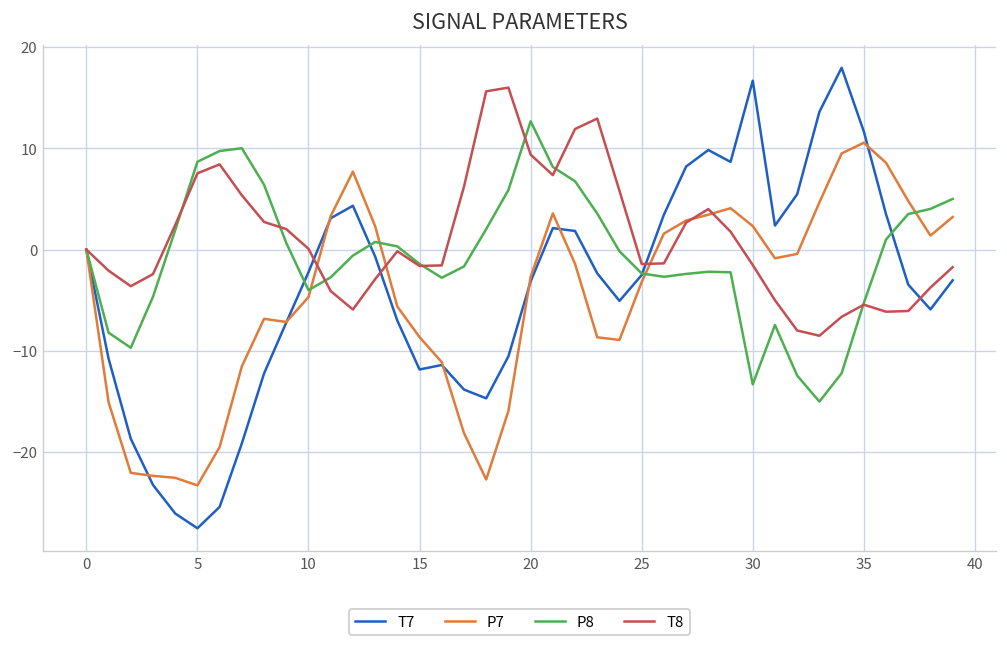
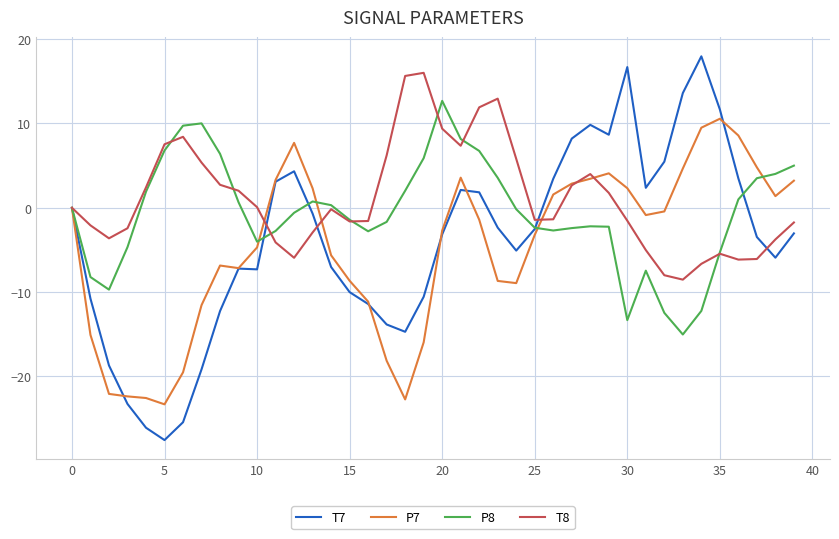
  {
    "T7": {
      "5": -28,
-     "10": -2,
-     "15": -12,
+     "10": -7,
+     "15": -10,
      "20": -3,
      "30": 17,
      "35": 12
    },
    "P8": {
-     "5": 9,
+     "5": 7,
      "10": -4,
      "20": 13,
      "30": -13
    }
  }
